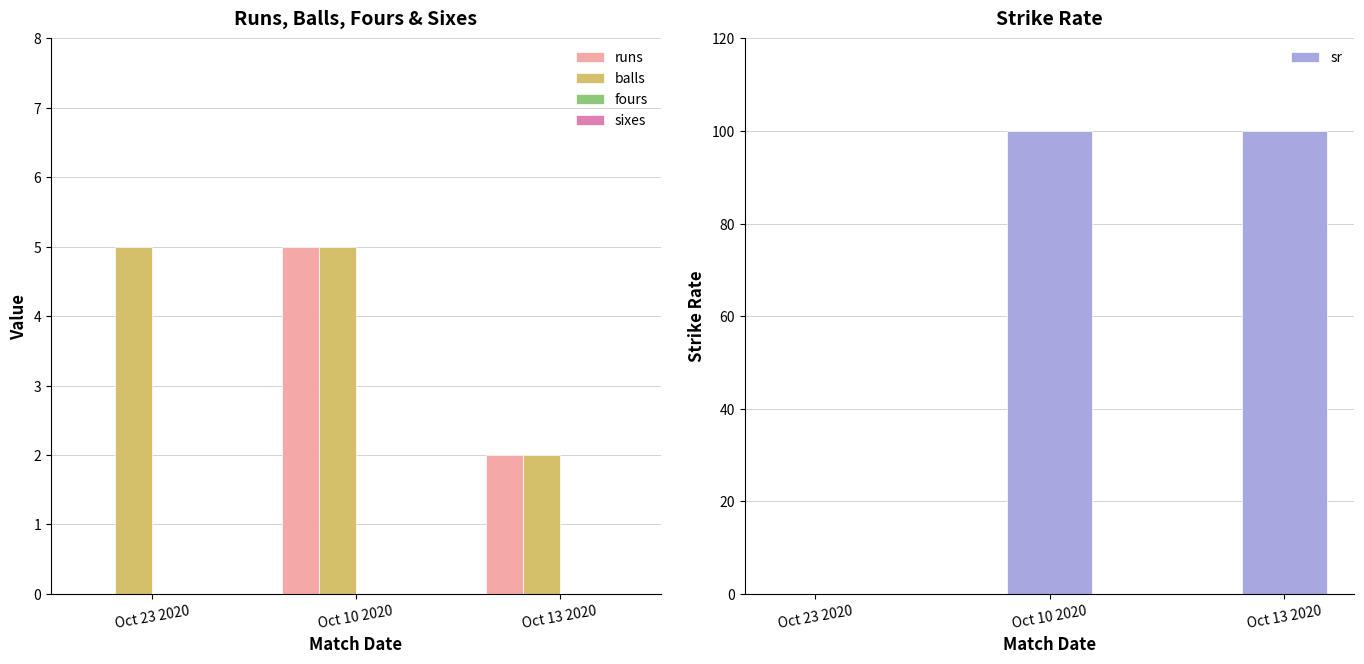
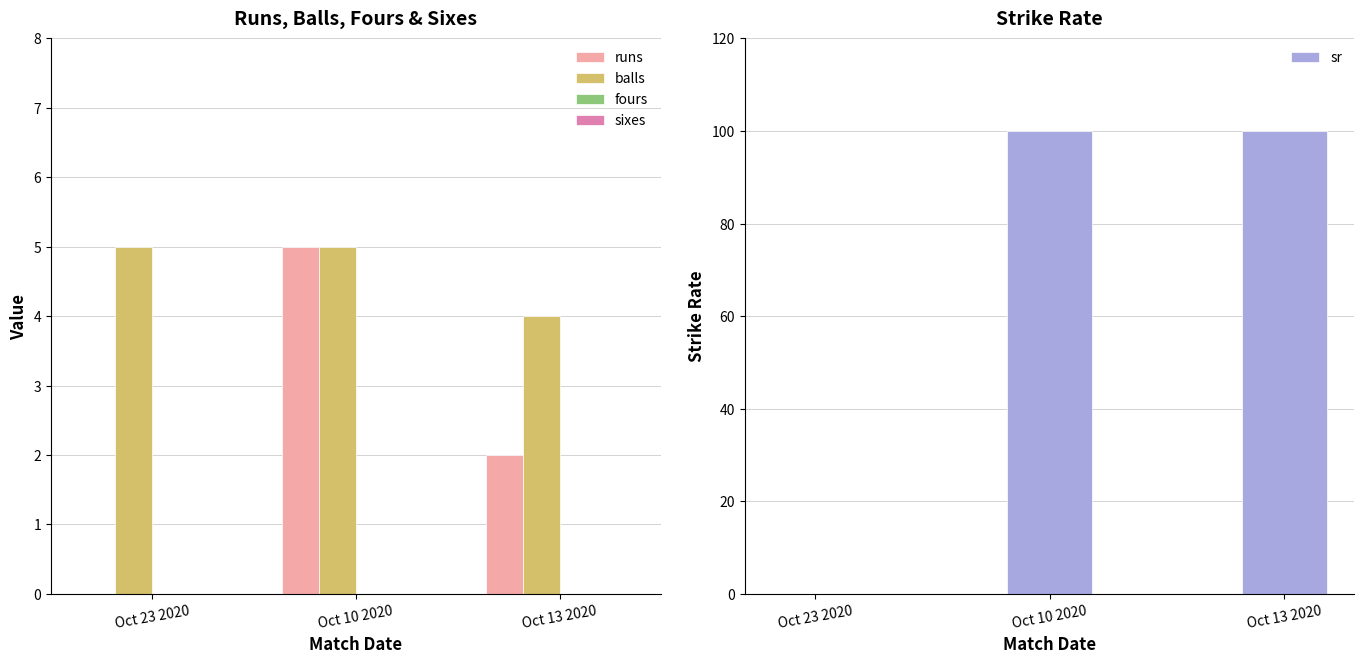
  {
    "Runs, Balls, Fours & Sixes": {
      "balls": {
        "Oct 23 2020": 5,
        "Oct 10 2020": 5,
-       "Oct 13 2020": 2
+       "Oct 13 2020": 4
      },
      "fours": {
        "Oct 23 2020": 0,
        "Oct 10 2020": 0,
        "Oct 13 2020": 0
      }
    },
    "Strike Rate": {
      "Oct 23 2020": 0,
      "Oct 10 2020": 100,
      "Oct 13 2020": 100
    }
  }
